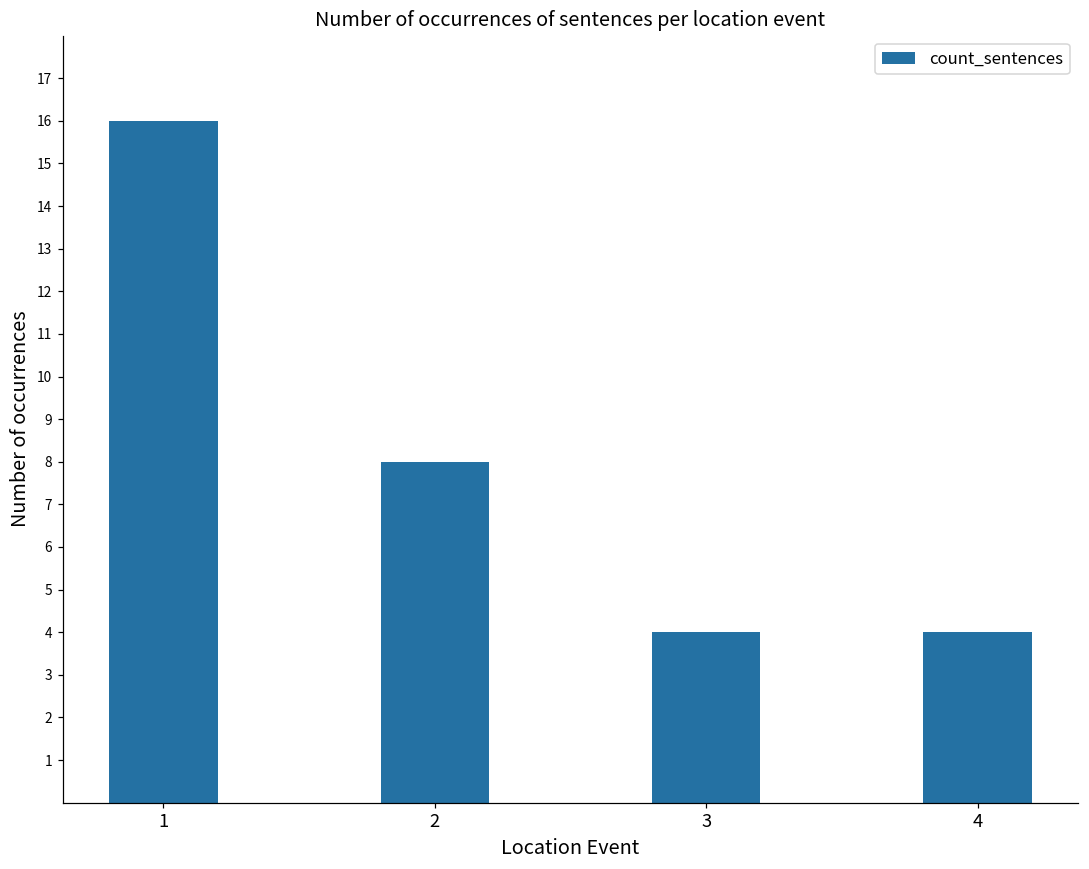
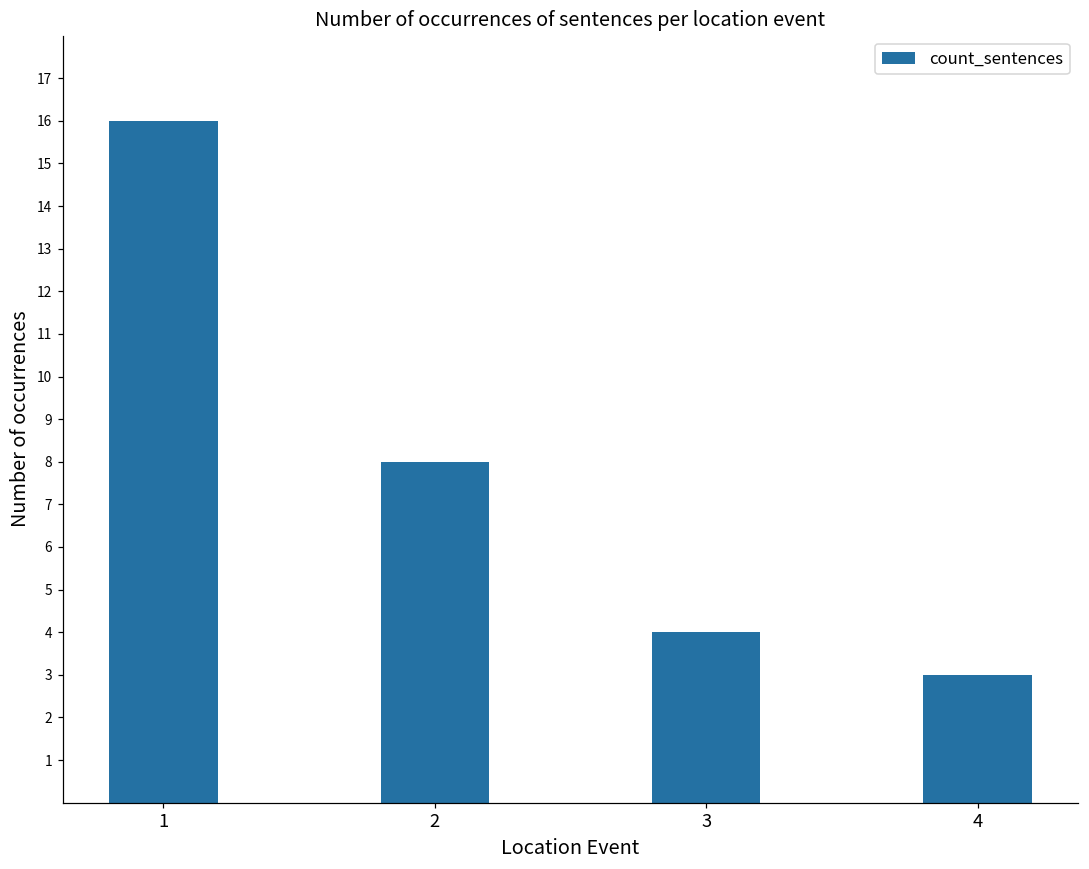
  {
    "1": 16,
    "2": 8,
    "3": 4,
-   "4": 4
+   "4": 3
  }
